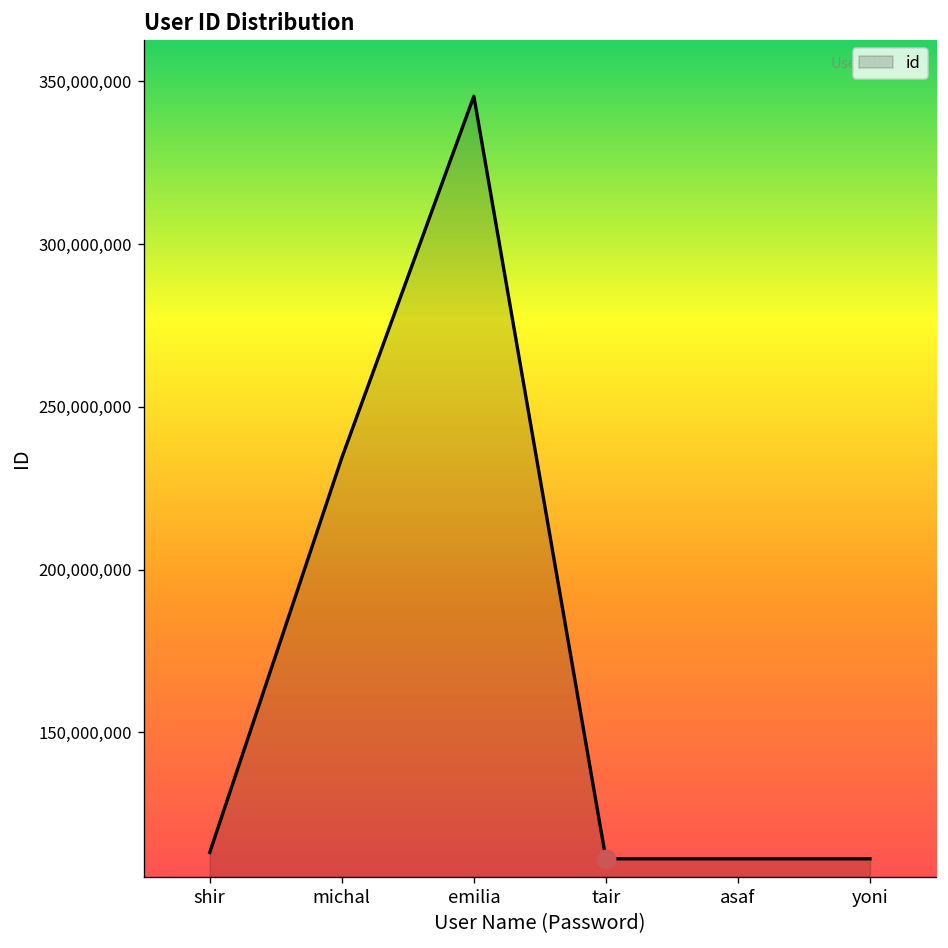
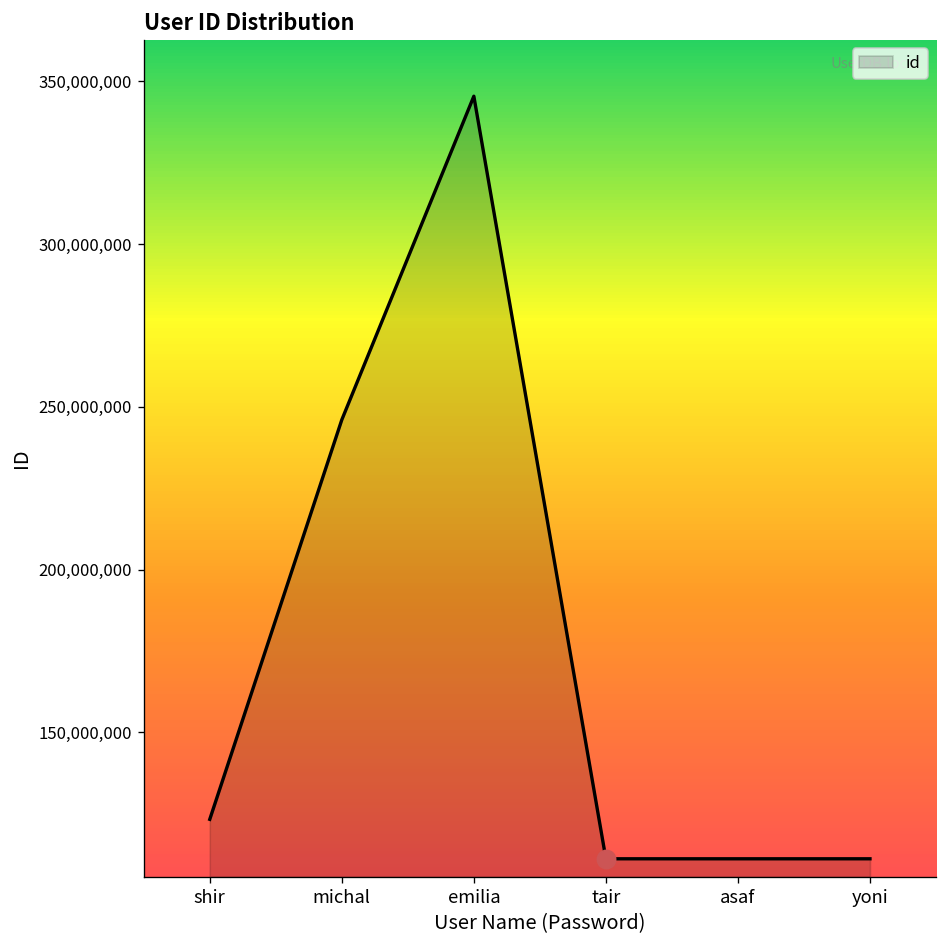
  {
    "id": {
-     "shir": "113,000,000",
-     "michal": "234,000,000",
+     "shir": "123,000,000",
+     "michal": "246,000,000",
      "emilia": "345,000,000",
      "asaf": "111,000,000",
      "yoni": "111,000,000"
    }
  }
